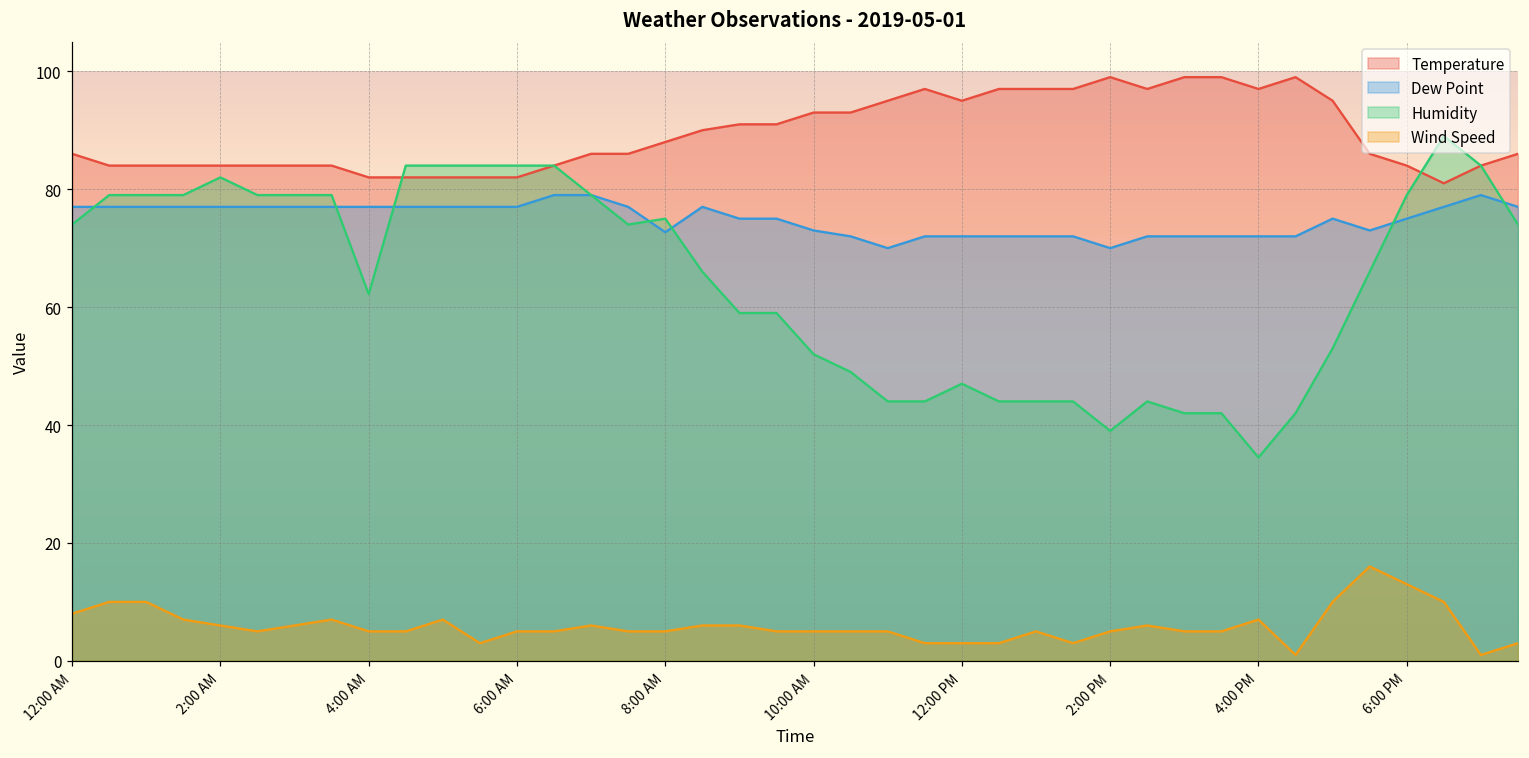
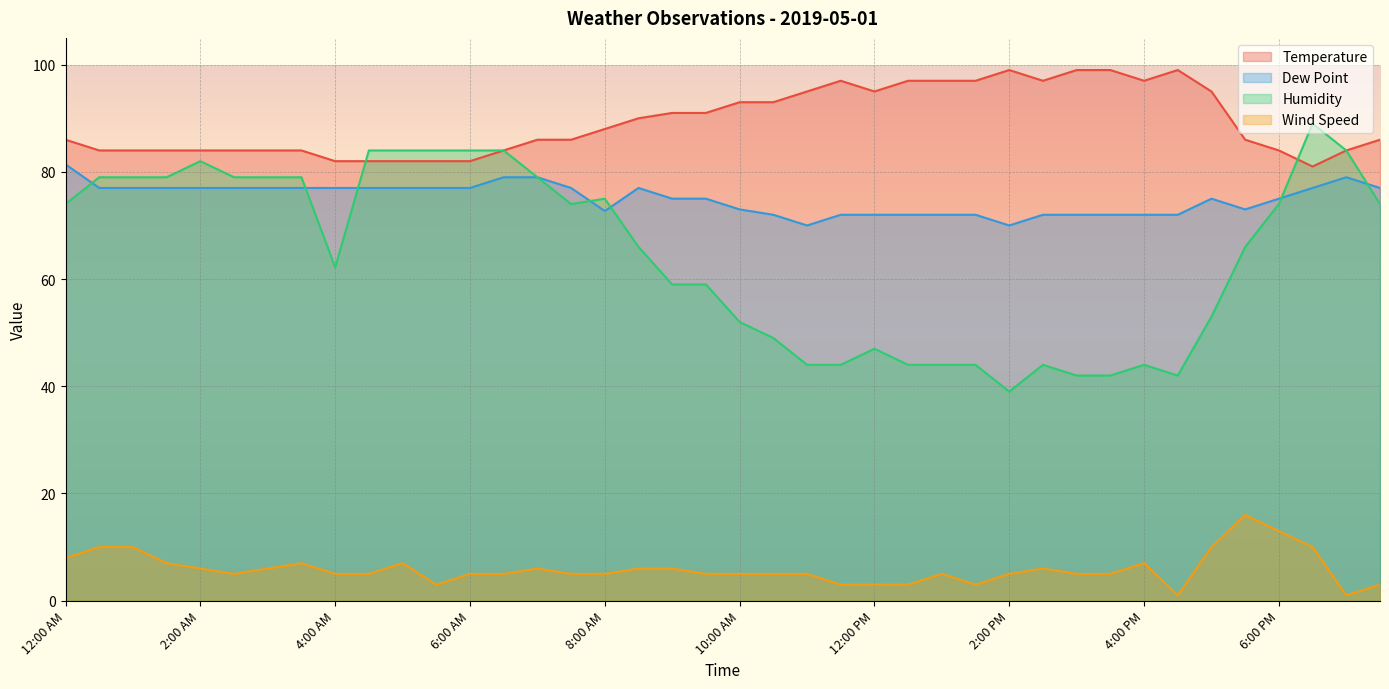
  {
    "Dew Point": {
-     "12:00 AM": 77,
+     "12:00 AM": 81,
      "2:00 AM": 77,
      "4:00 AM": 77,
      "6:00 AM": 77,
      "8:00 AM": 73,
      "10:00 AM": 73,
      "12:00 PM": 72,
      "2:00 PM": 70,
      "4:00 PM": 72,
      "6:00 PM": 75
    },
    "Humidity": {
      "12:00 AM": 74,
      "2:00 AM": 82,
      "4:00 AM": 62,
      "6:00 AM": 84,
      "8:00 AM": 75,
      "10:00 AM": 52,
      "12:00 PM": 47,
      "2:00 PM": 39,
-     "4:00 PM": 35,
-     "6:00 PM": 79
+     "4:00 PM": 44,
+     "6:00 PM": 74
    }
  }
